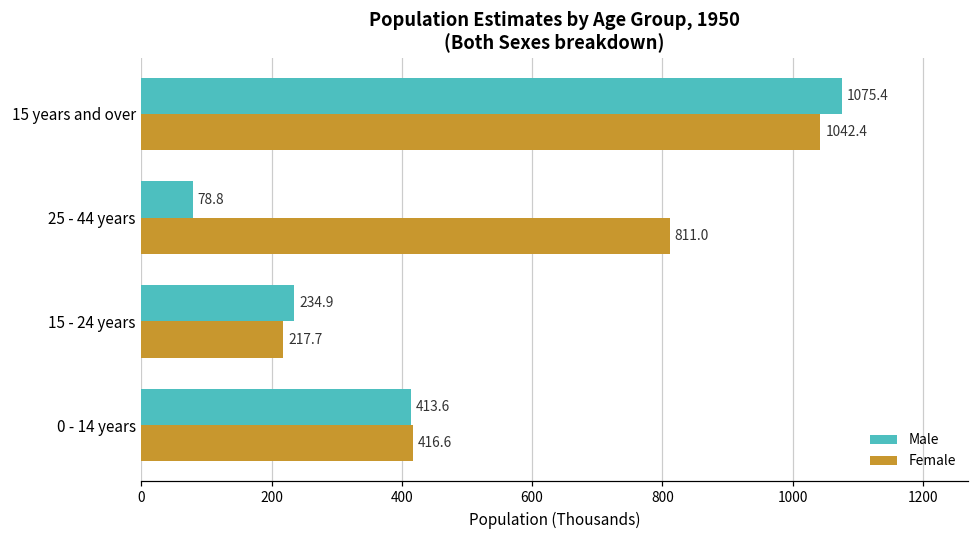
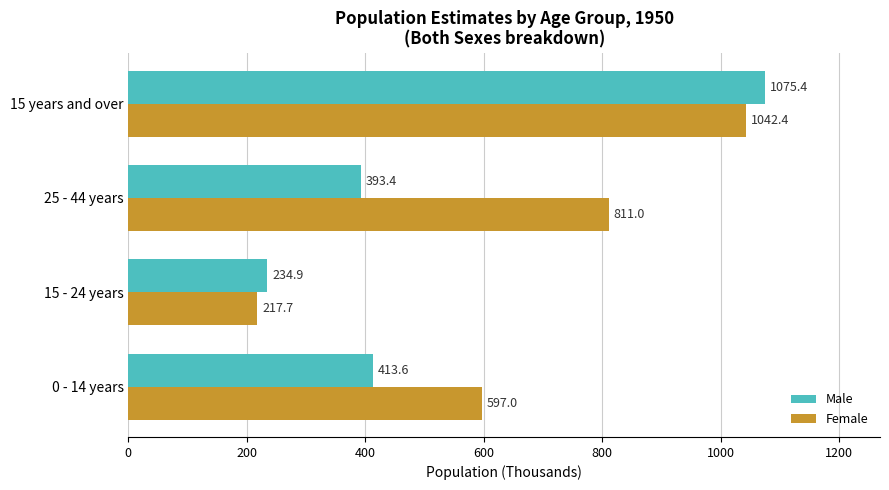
  {
    "Male": {
      "15 years and over": 1075.4,
-     "25 - 44 years": 78.8,
+     "25 - 44 years": 393.4,
      "15 - 24 years": 234.9,
      "0 - 14 years": 413.6
    },
    "Female": {
      "15 years and over": 1042.4,
      "25 - 44 years": 811.0,
      "15 - 24 years": 217.7,
-     "0 - 14 years": 416.6
+     "0 - 14 years": 597.0
    }
  }
